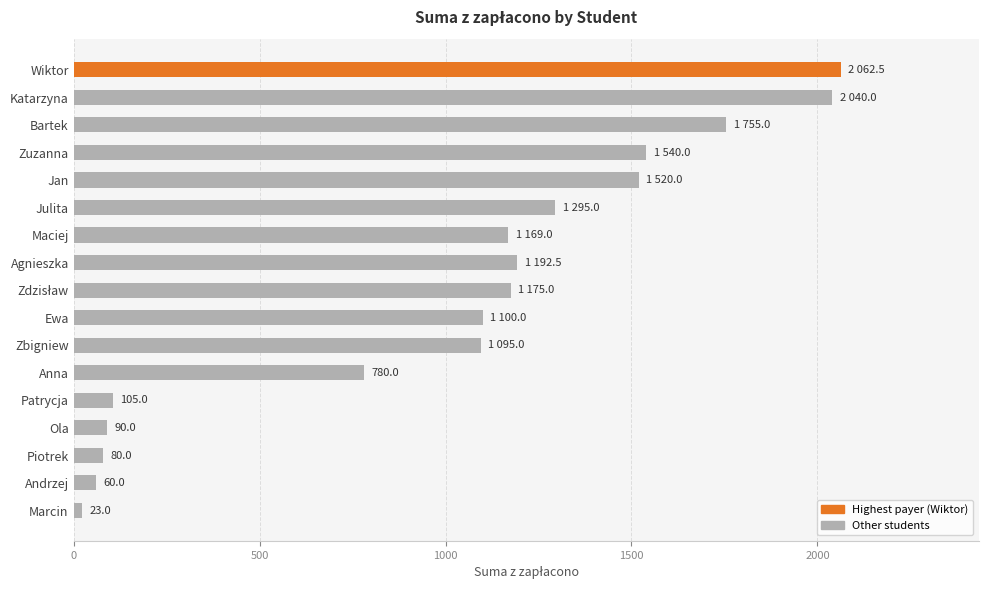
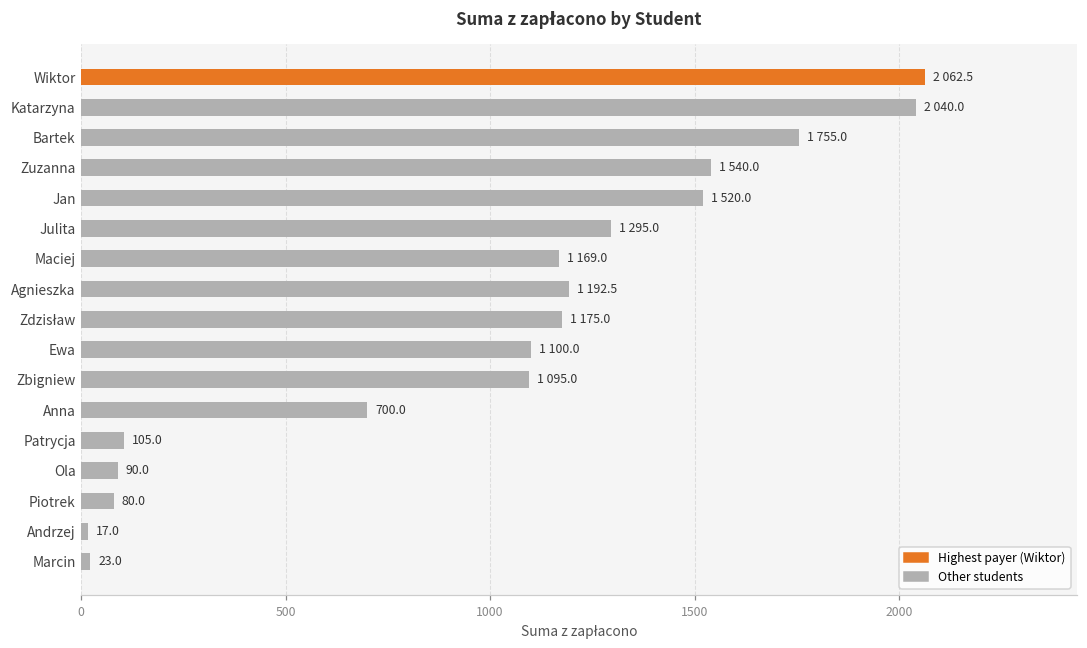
  {
-   "Anna": 780.0,
+   "Anna": 700.0,
    "Patrycja": 105.0,
    "Ola": 90.0,
    "Piotrek": 80.0,
-   "Andrzej": 60.0,
+   "Andrzej": 17.0,
    "Marcin": 23.0
  }
